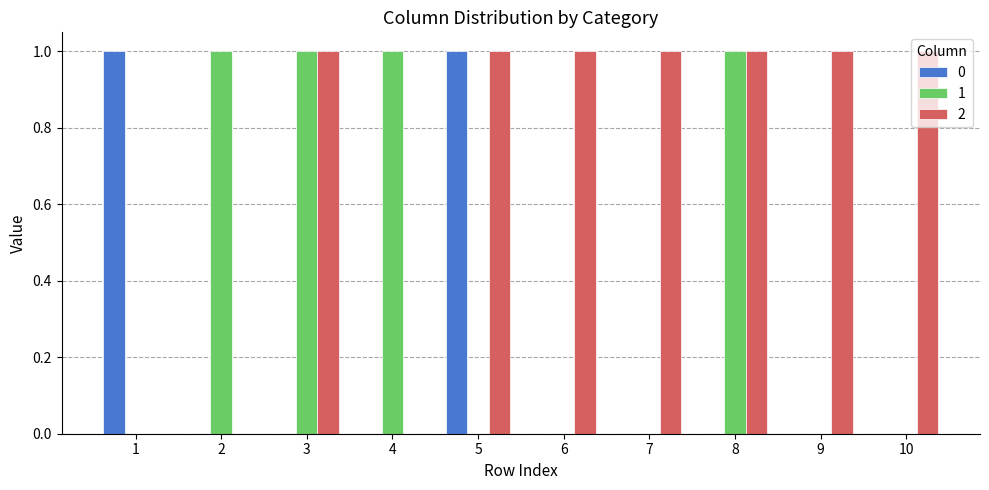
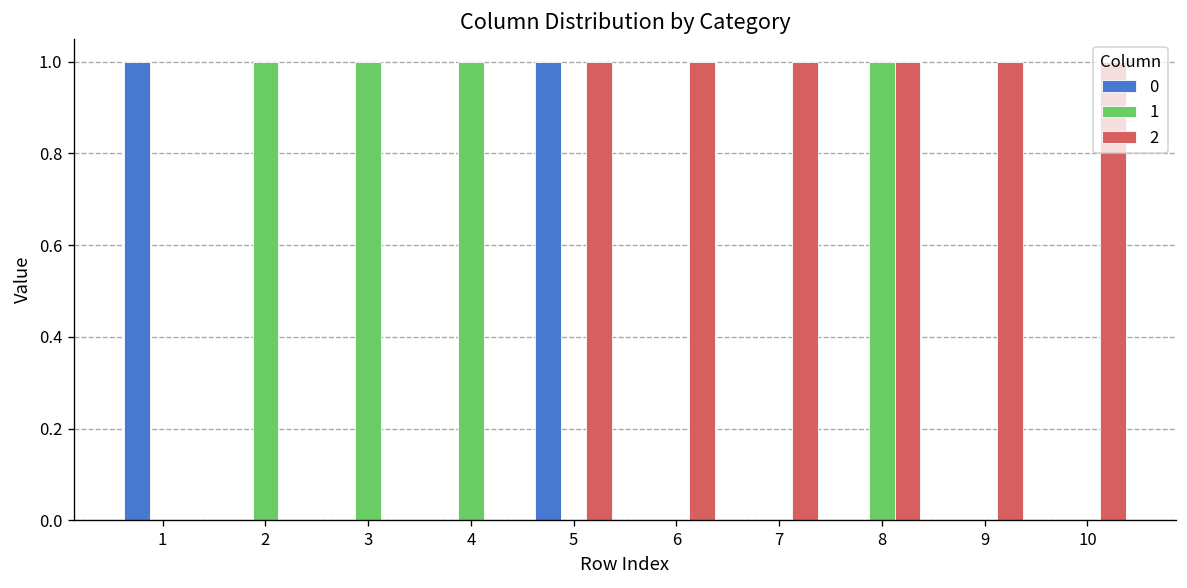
  {
    "0": {
      "1": 1,
      "2": 0,
      "3": 0,
      "4": 0,
      "5": 1,
      "6": 0,
      "7": 0,
      "8": 0,
      "9": 0,
      "10": 0
    },
    "1": {
      "1": 0,
      "2": 1,
      "3": 1,
      "4": 1,
      "5": 0,
      "6": 0,
      "7": 0,
      "8": 1,
      "9": 0,
      "10": 0
    },
    "2": {
      "1": 0,
      "2": 0,
-     "3": 1,
+     "3": 0,
      "4": 0,
      "5": 1,
      "6": 1,
      "7": 1,
      "8": 1,
      "9": 1
    }
  }
